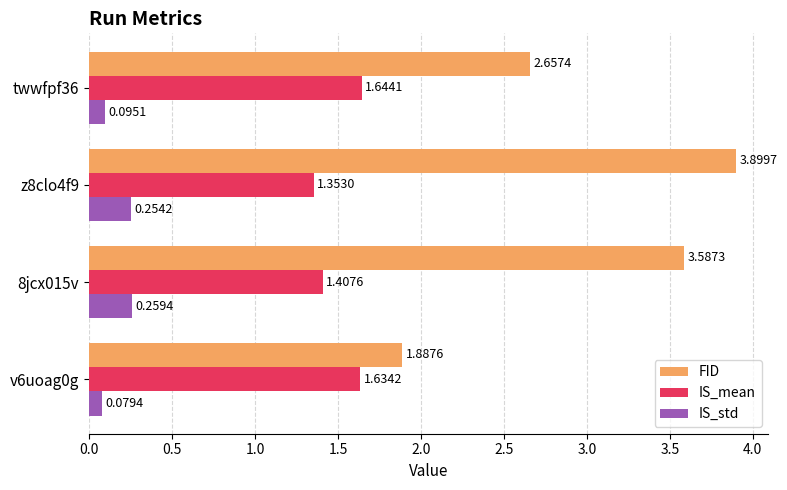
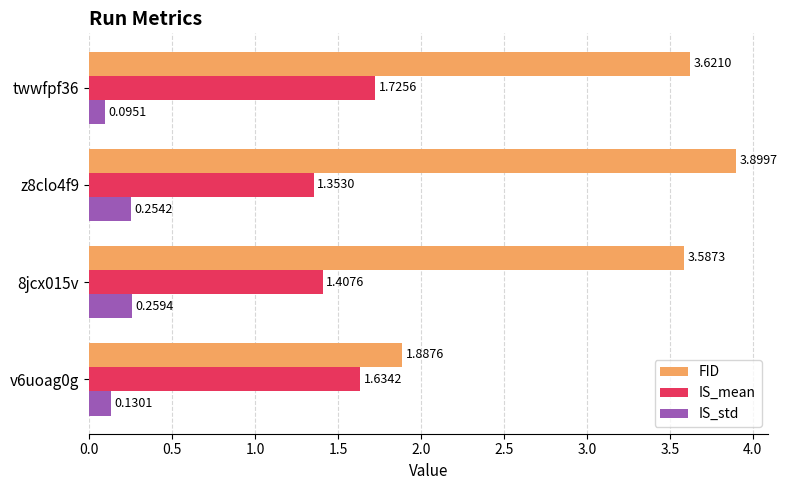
  {
    "FID": {
-     "twwfpf36": 2.6574,
+     "twwfpf36": 3.6210,
      "z8clo4f9": 3.8997,
      "8jcx015v": 3.5873,
      "v6uoag0g": 1.8876
    },
    "IS_mean": {
-     "twwfpf36": 1.6441,
+     "twwfpf36": 1.7256,
      "z8clo4f9": 1.3530,
      "8jcx015v": 1.4076,
      "v6uoag0g": 1.6342
    },
    "IS_std": {
      "twwfpf36": 0.0951,
      "z8clo4f9": 0.2542,
      "8jcx015v": 0.2594,
-     "v6uoag0g": 0.0794
+     "v6uoag0g": 0.1301
    }
  }
